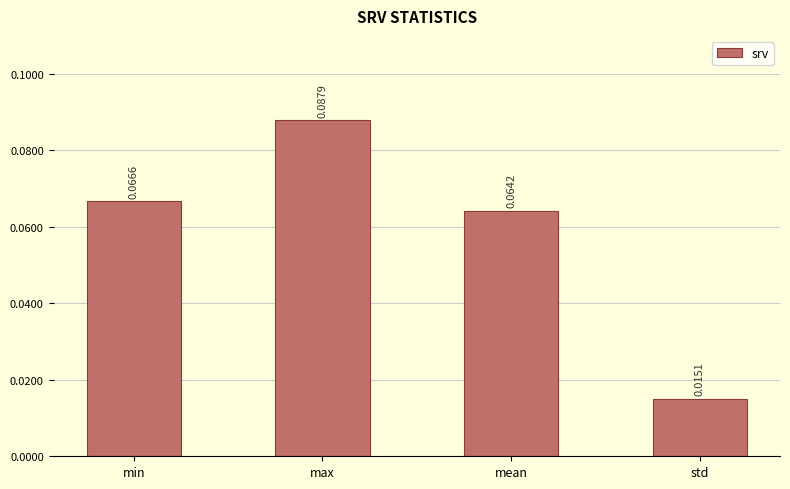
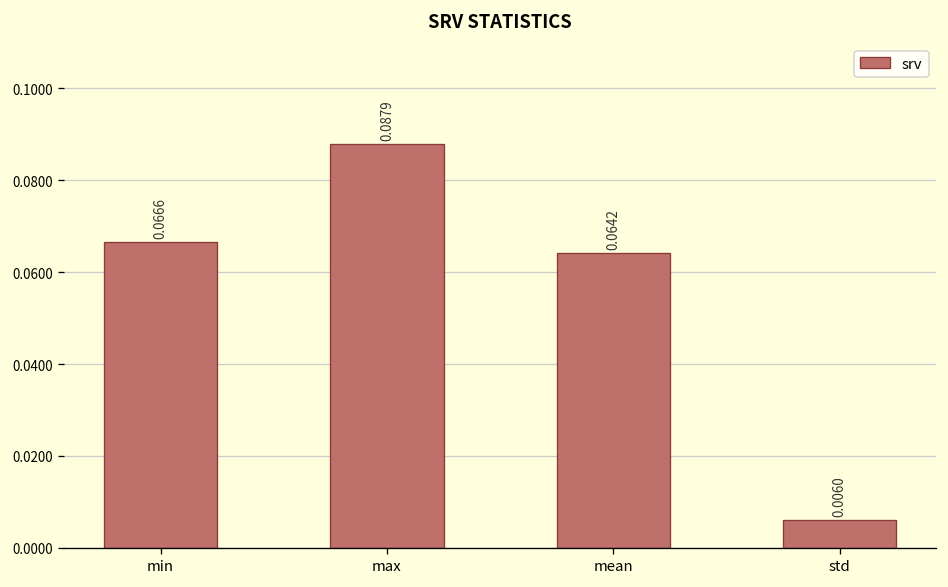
  {
    "min": 0.0666,
    "max": 0.0879,
    "mean": 0.0642,
-   "std": 0.0151
+   "std": 0.0060
  }
